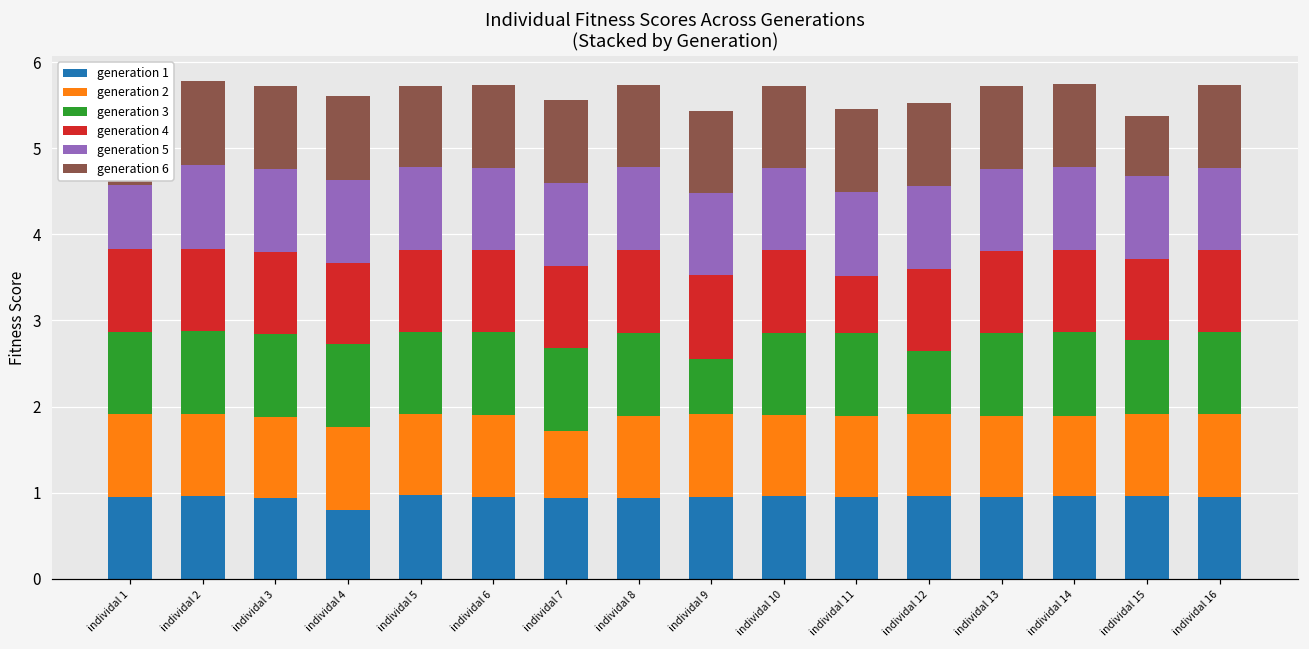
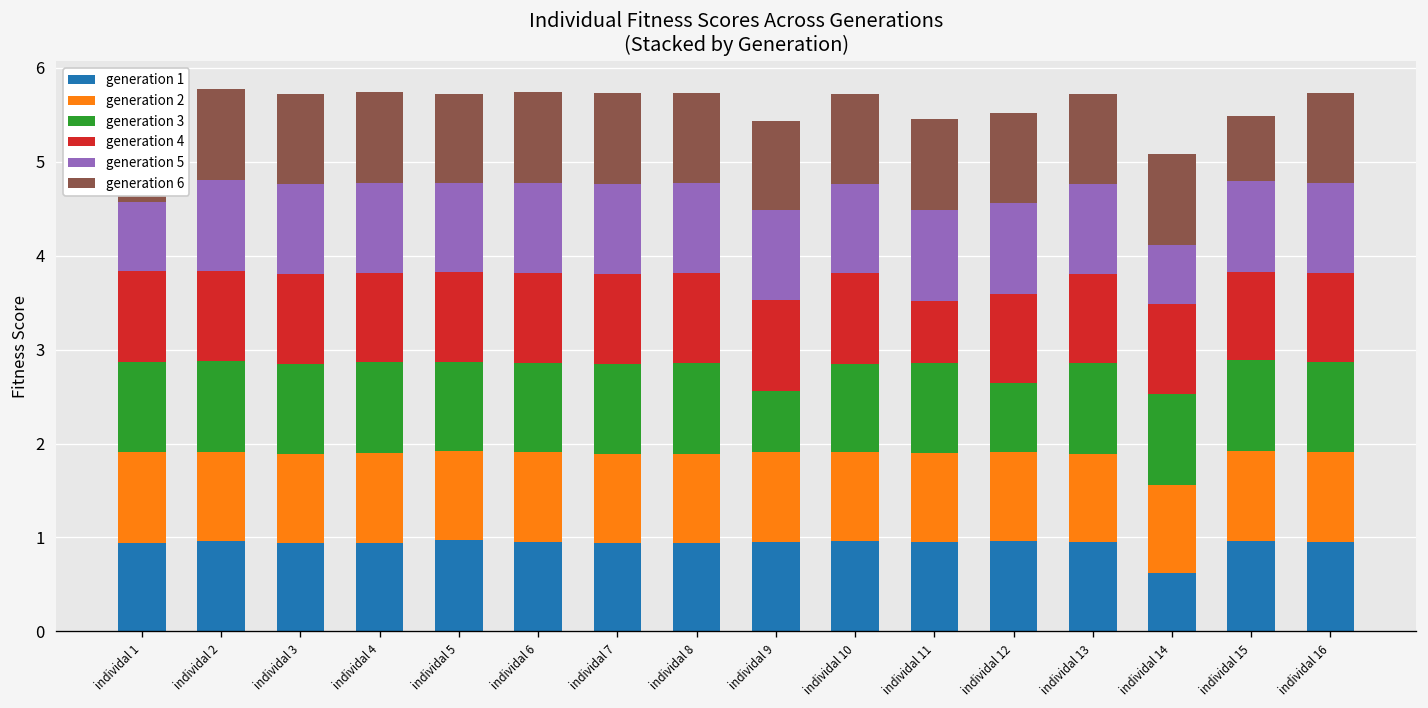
  {
    "generation 1": {
      "individal 1": 0.9,
      "individal 2": 1.0,
      "individal 3": 0.9,
-     "individal 4": 0.8,
+     "individal 4": 0.9,
      "individal 5": 1.0,
      "individal 6": 0.9,
      "individal 7": 0.9,
      "individal 8": 0.9,
      "individal 9": 0.9,
      "individal 10": 1.0,
      "individal 11": 1.0,
      "individal 12": 1.0,
      "individal 13": 1.0,
-     "individal 14": 1.0,
+     "individal 14": 0.6,
      "individal 15": 1.0,
      "individal 16": 1.0
    },
    "generation 2": {
      "individal 1": 1.0,
      "individal 2": 1.0,
      "individal 3": 0.9,
      "individal 4": 1.0,
      "individal 5": 0.9,
      "individal 6": 1.0,
-     "individal 7": 0.8,
+     "individal 7": 1.0,
      "individal 8": 1.0,
      "individal 9": 1.0,
      "individal 10": 0.9,
      "individal 11": 0.9,
      "individal 12": 1.0,
      "individal 13": 0.9,
      "individal 14": 0.9,
      "individal 15": 1.0,
      "individal 16": 1.0
    },
    "generation 3": {
      "individal 1": 1.0,
      "individal 2": 1.0,
      "individal 3": 1.0,
      "individal 4": 1.0,
      "individal 5": 1.0,
      "individal 6": 1.0,
      "individal 7": 1.0,
      "individal 8": 1.0,
      "individal 9": 0.6,
      "individal 10": 0.9,
      "individal 11": 1.0,
      "individal 12": 0.7,
      "individal 13": 1.0,
      "individal 14": 1.0,
-     "individal 15": 0.9,
+     "individal 15": 1.0,
      "individal 16": 1.0
    },
    "generation 4": {
      "individal 1": 1.0,
      "individal 2": 1.0,
      "individal 3": 1.0,
      "individal 4": 0.9,
      "individal 5": 1.0,
      "individal 6": 1.0,
      "individal 7": 1.0,
      "individal 8": 1.0,
      "individal 9": 1.0,
      "individal 10": 1.0,
      "individal 11": 0.7,
      "individal 12": 0.9,
      "individal 13": 1.0,
      "individal 14": 1.0,
      "individal 15": 0.9,
      "individal 16": 0.9
    },
    "generation 5": {
      "individal 1": 0.7,
      "individal 2": 1.0,
      "individal 3": 1.0,
      "individal 4": 1.0,
      "individal 5": 1.0,
      "individal 6": 1.0,
      "individal 7": 1.0,
      "individal 8": 1.0,
      "individal 9": 1.0,
      "individal 10": 0.9,
      "individal 11": 1.0,
      "individal 12": 1.0,
      "individal 13": 1.0,
-     "individal 14": 1.0,
+     "individal 14": 0.6,
      "individal 15": 1.0,
      "individal 16": 1.0
    },
    "generation 6": {
      "individal 2": 1.0,
      "individal 3": 1.0,
      "individal 4": 1.0,
      "individal 5": 0.9,
      "individal 6": 1.0,
      "individal 7": 1.0,
      "individal 8": 1.0,
      "individal 9": 1.0,
      "individal 10": 1.0,
      "individal 11": 1.0,
      "individal 12": 1.0,
      "individal 13": 1.0,
      "individal 14": 1.0,
      "individal 15": 0.7,
      "individal 16": 1.0
    }
  }
